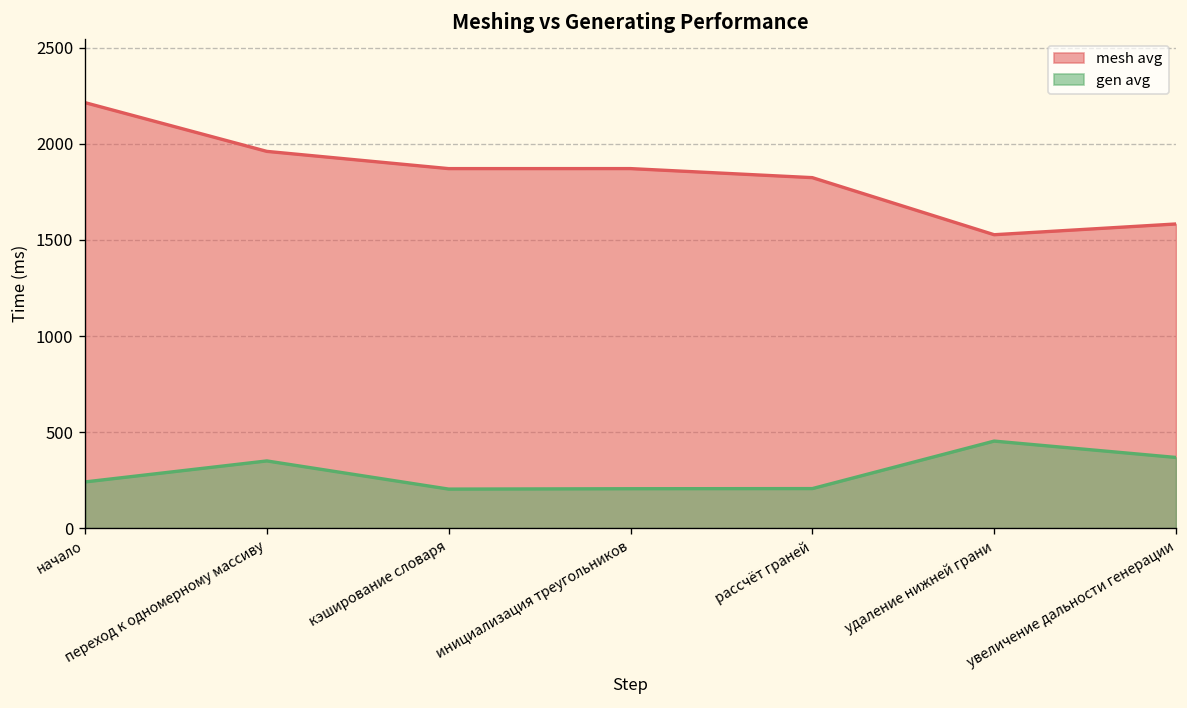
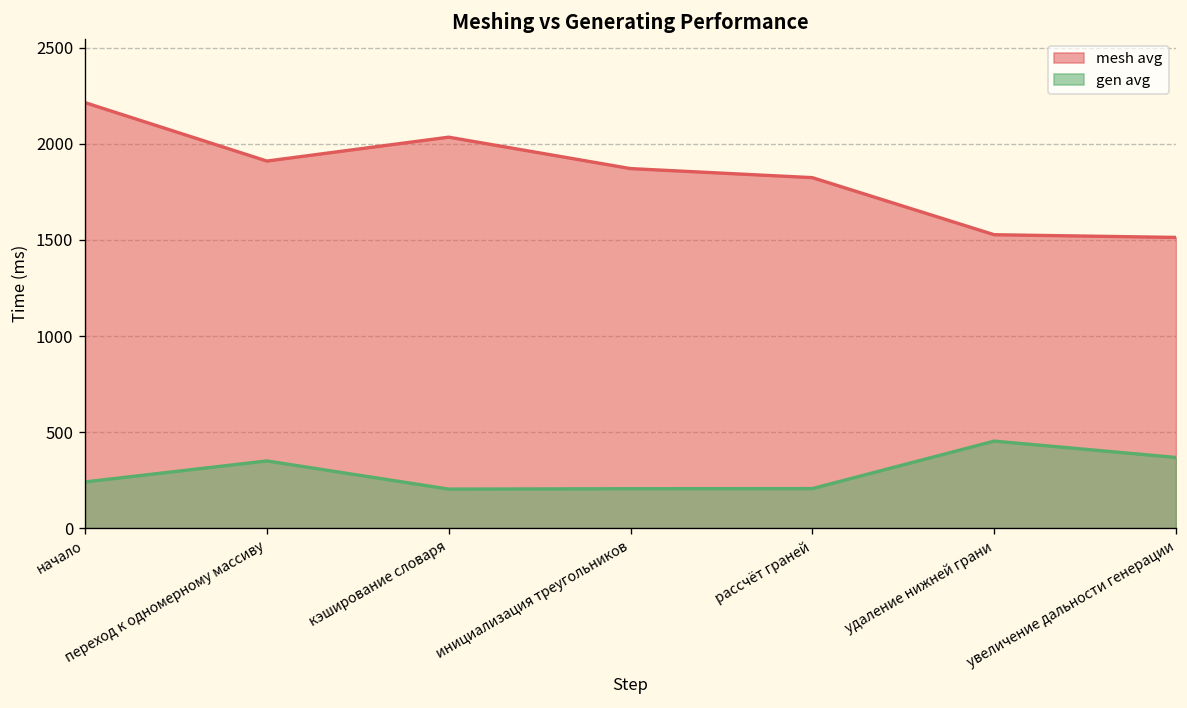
  {
    "mesh avg": {
      "начало": 2210,
-     "переход к одномерному массиву": 1960,
-     "кэширование словаря": 1870,
+     "переход к одномерному массиву": 1910,
+     "кэширование словаря": 2030,
      "инициализация треугольников": 1870,
      "рассчёт граней": 1820,
      "удаление нижней грани": 1530,
-     "увеличение дальности генерации": 1580
+     "увеличение дальности генерации": 1510
    },
    "gen avg": {
      "начало": 240,
      "переход к одномерному массиву": 350,
      "кэширование словаря": 200,
      "инициализация треугольников": 210,
      "рассчёт граней": 210,
      "удаление нижней грани": 450,
      "увеличение дальности генерации": 370
    }
  }
